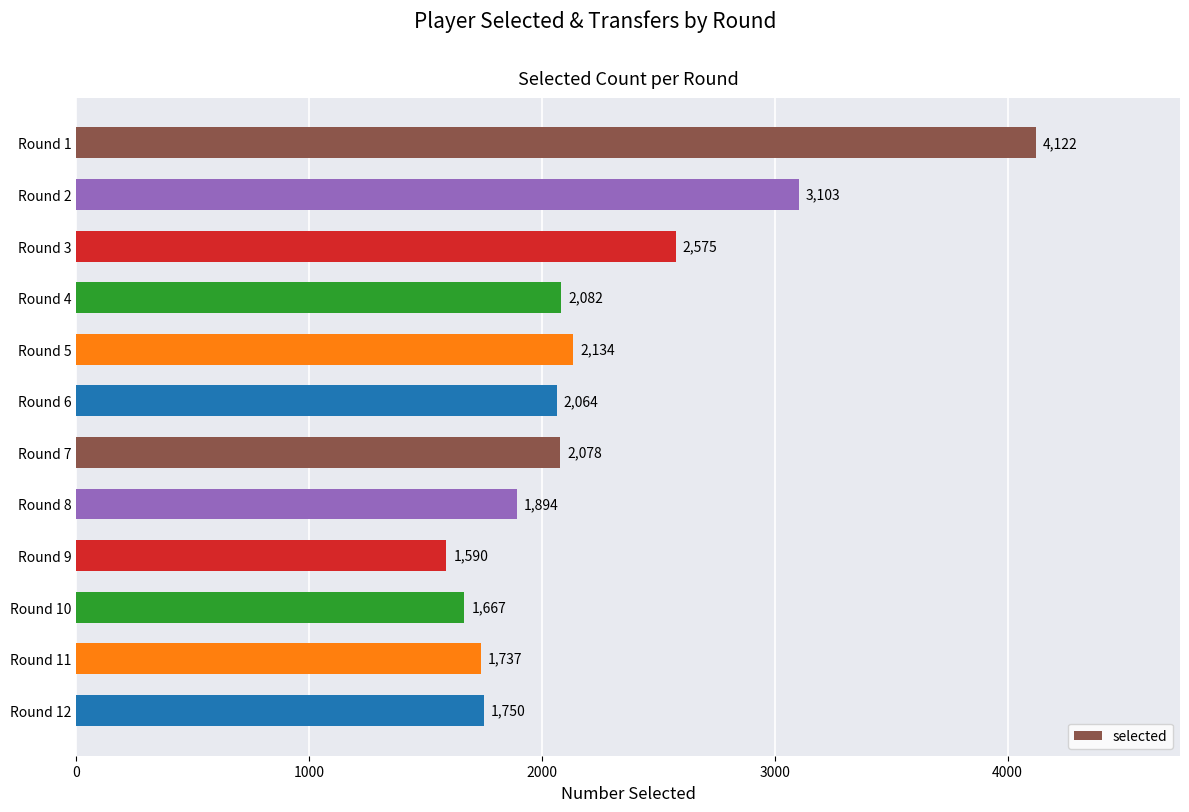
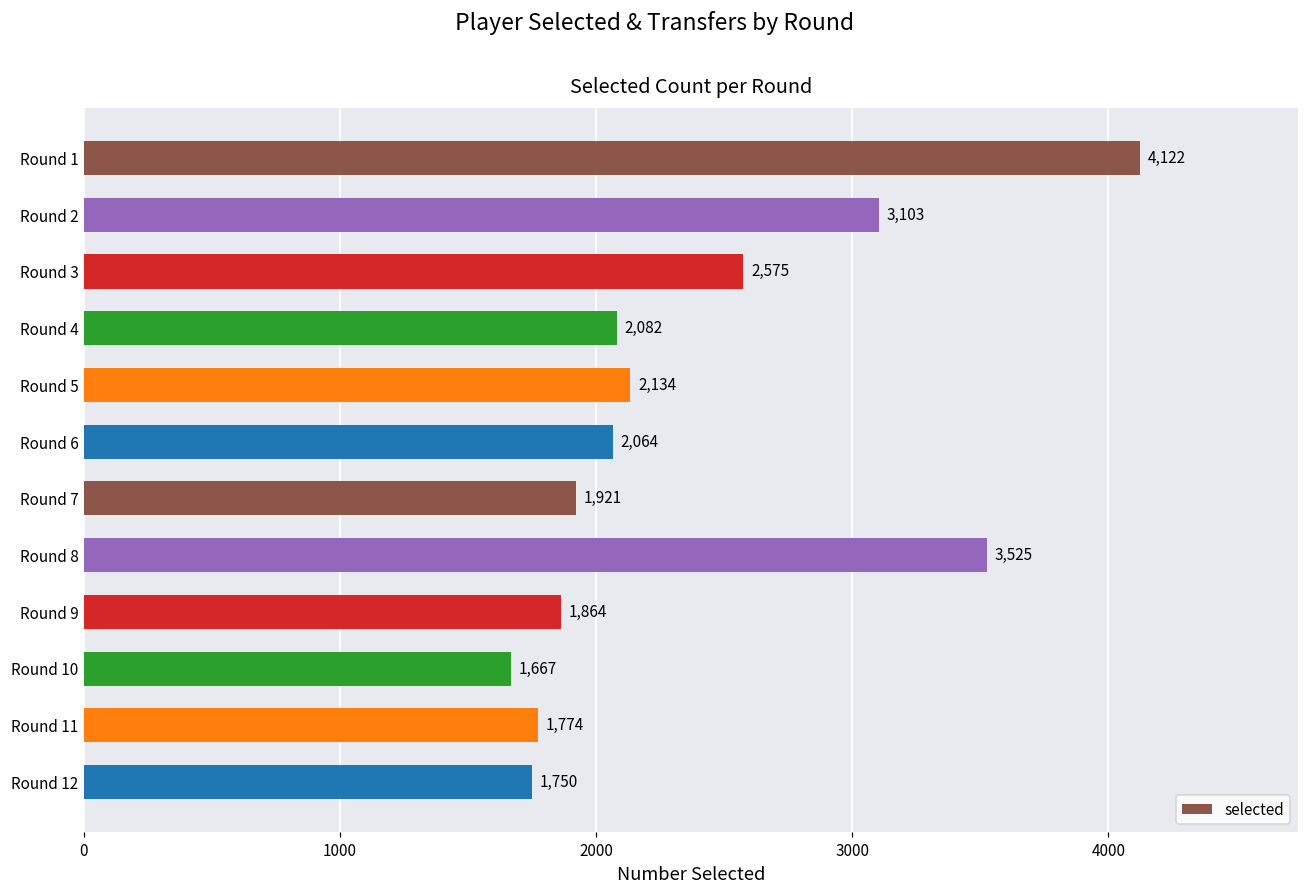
  {
    "Round 1": "4,122",
    "Round 2": "3,103",
    "Round 3": "2,575",
    "Round 4": "2,082",
    "Round 5": "2,134",
    "Round 6": "2,064",
-   "Round 7": "2,078",
-   "Round 8": "1,894",
-   "Round 9": "1,590",
+   "Round 7": "1,921",
+   "Round 8": "3,525",
+   "Round 9": "1,864",
    "Round 10": "1,667",
-   "Round 11": "1,737",
+   "Round 11": "1,774",
    "Round 12": "1,750"
  }
